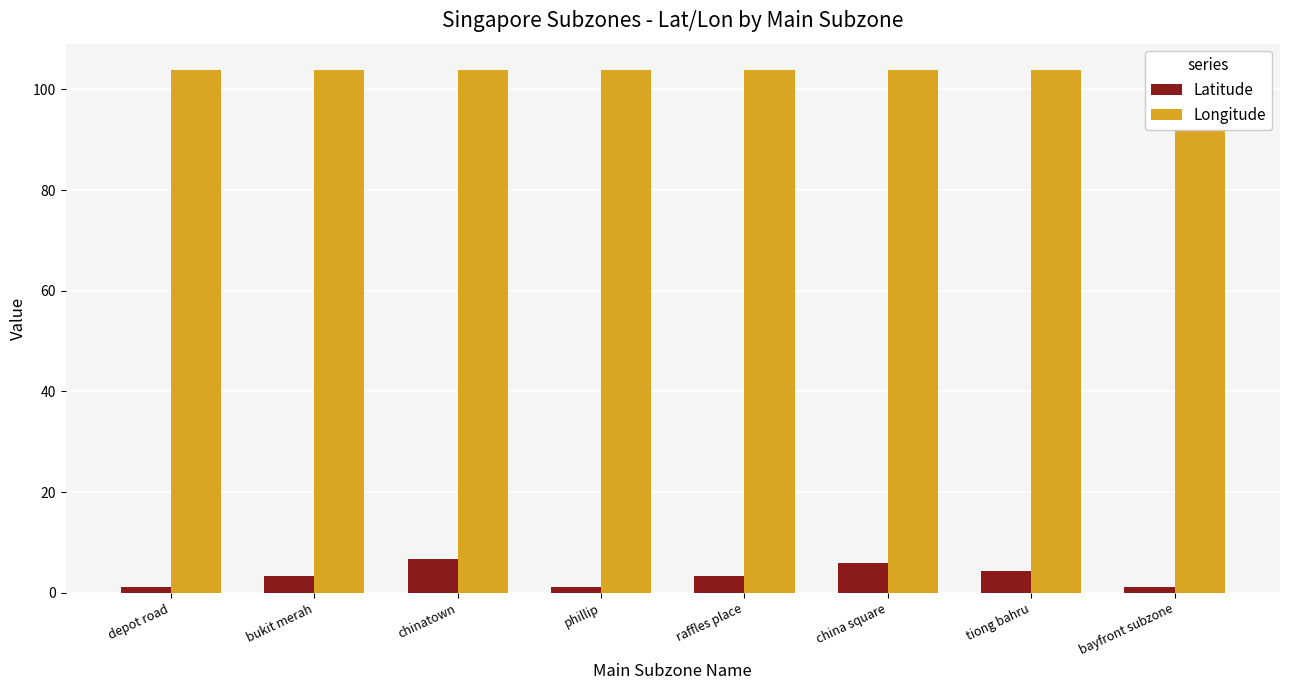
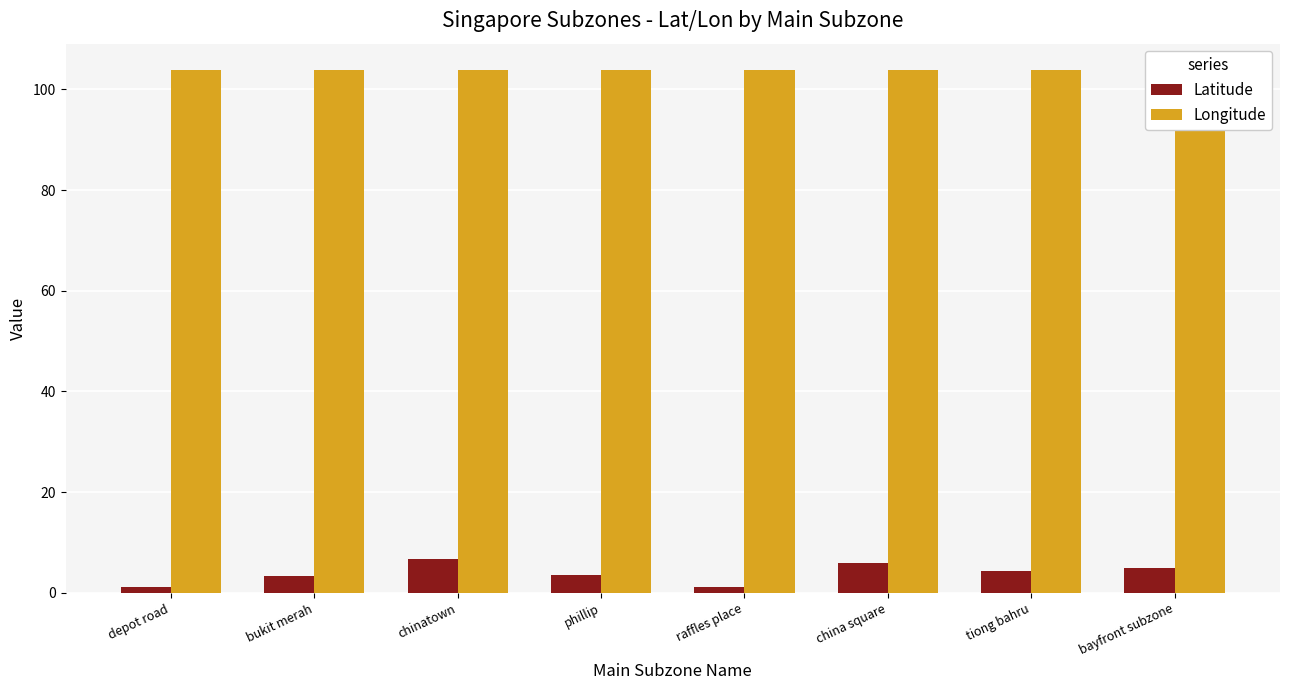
  {
    "Latitude": {
      "depot road": 1,
      "bukit merah": 3,
      "chinatown": 7,
-     "phillip": 1,
-     "raffles place": 3,
+     "phillip": 4,
+     "raffles place": 1,
      "china square": 6,
      "tiong bahru": 4,
-     "bayfront subzone": 1
+     "bayfront subzone": 5
    },
    "Longitude": {
      "depot road": 104,
      "bukit merah": 104,
      "chinatown": 104,
      "phillip": 104,
      "raffles place": 104,
      "china square": 104,
      "tiong bahru": 104
    }
  }
